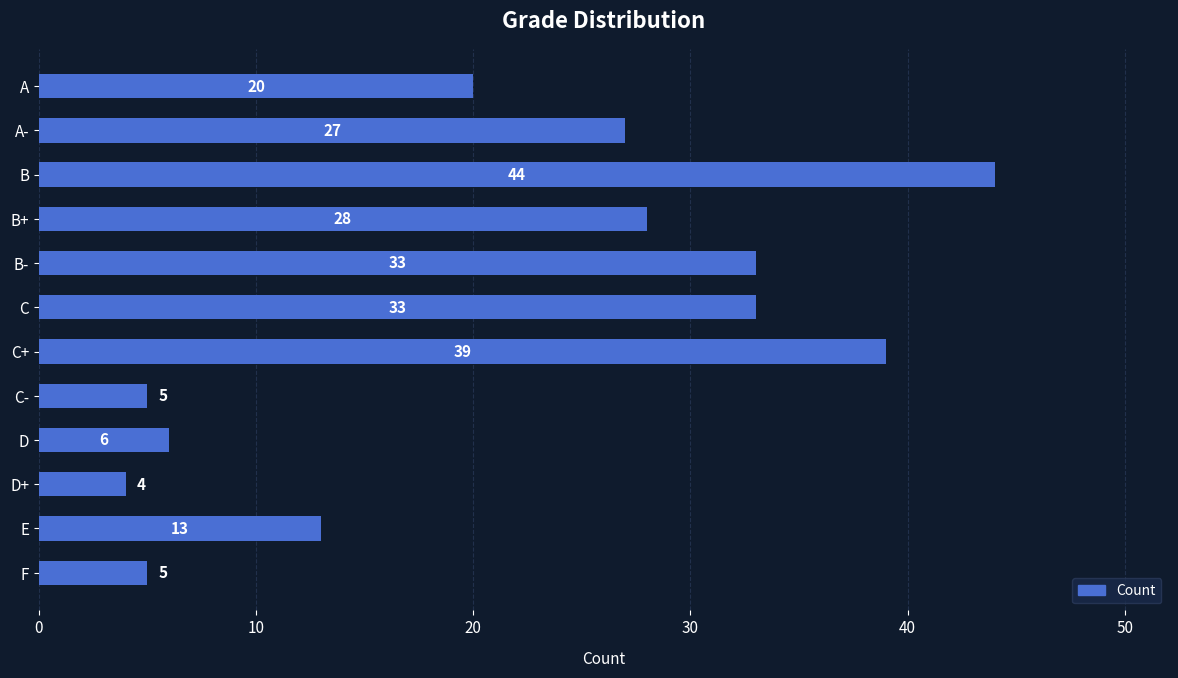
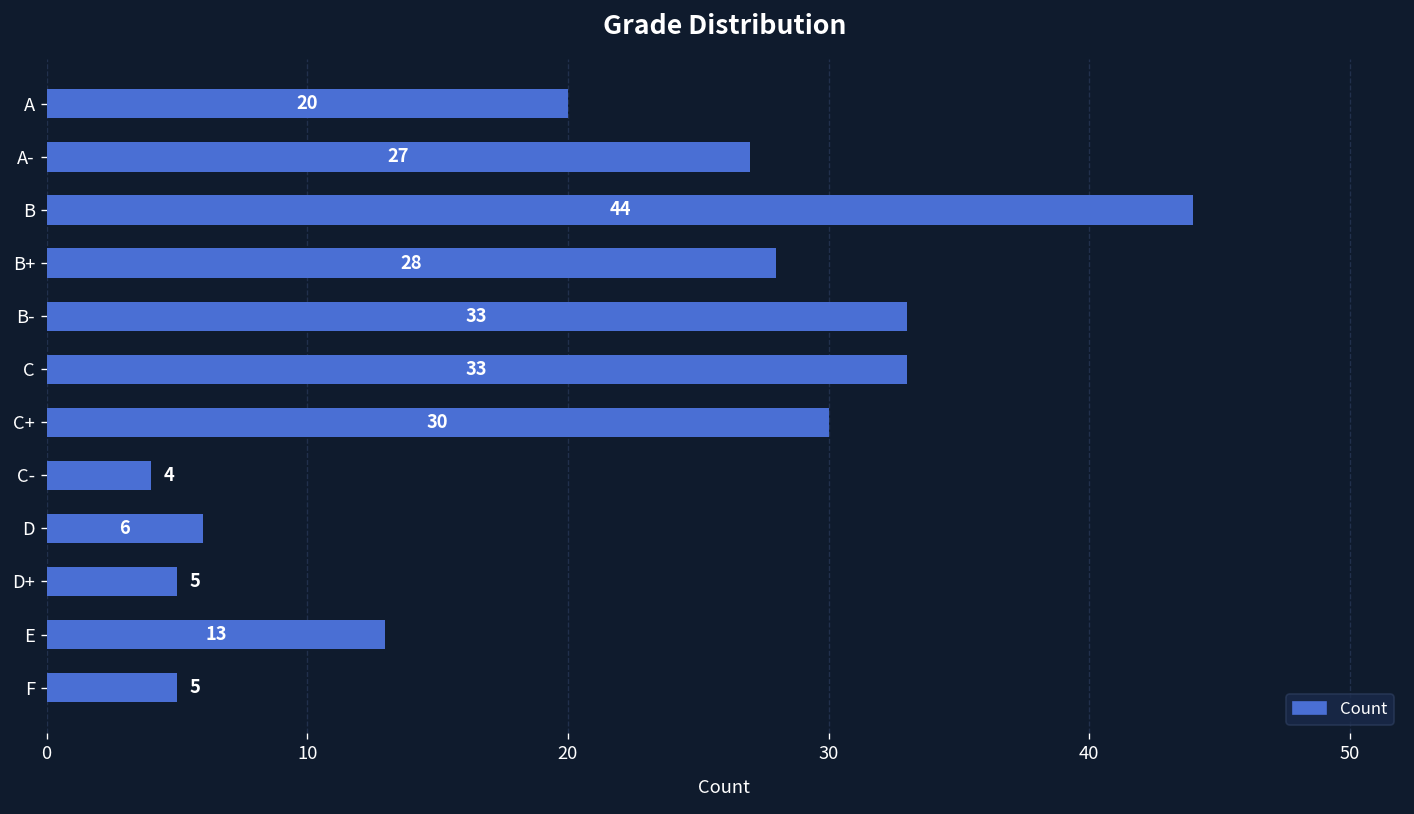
  {
    "A": 20,
    "A-": 27,
    "B": 44,
    "B+": 28,
    "B-": 33,
    "C": 33,
-   "C+": 39,
-   "C-": 5,
+   "C+": 30,
+   "C-": 4,
    "D": 6,
-   "D+": 4,
+   "D+": 5,
    "E": 13,
    "F": 5
  }
